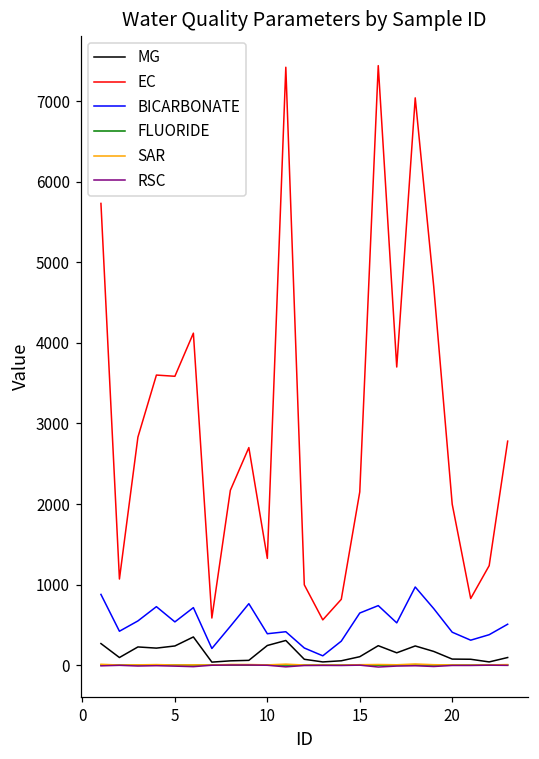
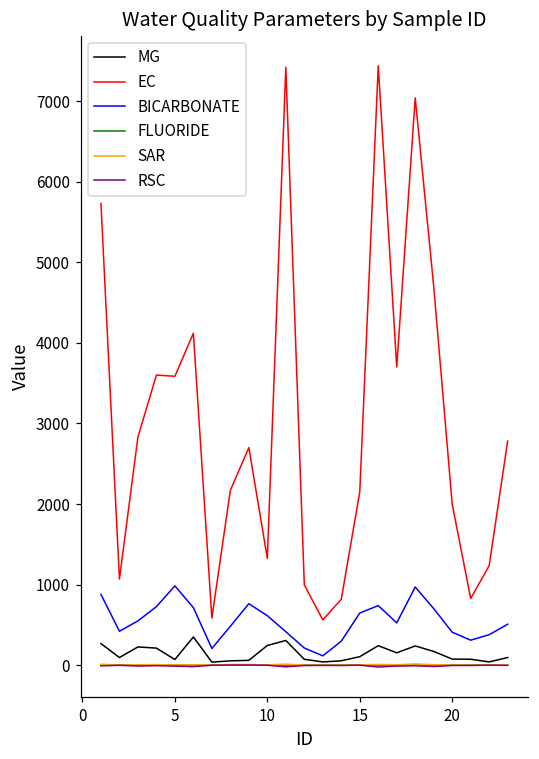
  {
    "MG": {
-     "5": 200,
+     "5": 100,
      "10": 200,
      "15": 100,
      "20": 100
    },
    "EC": {
      "5": 3600,
      "10": 1300,
      "15": 2200,
      "20": 2000
    },
    "BICARBONATE": {
-     "5": 500,
-     "10": 400,
+     "5": 1000,
+     "10": 600,
      "15": 600,
      "20": 400
    }
  }
